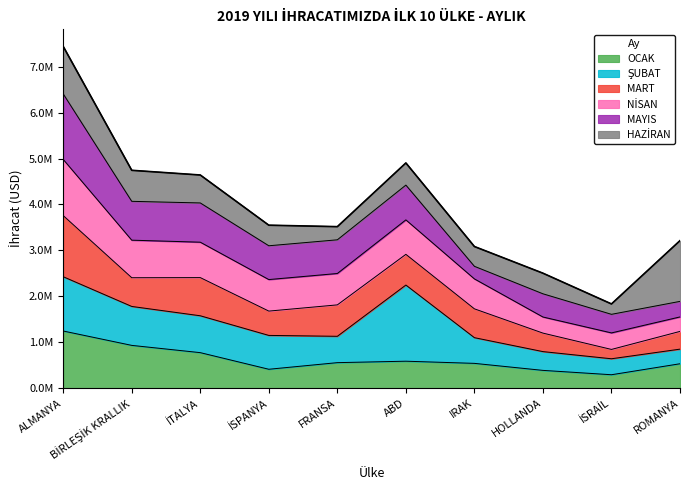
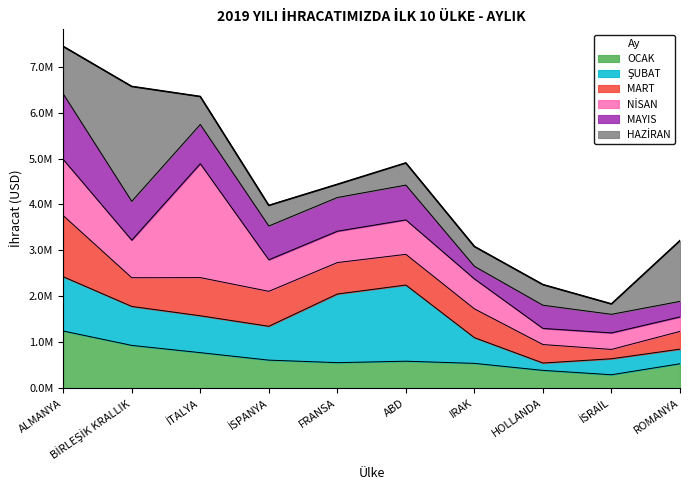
  {
    "OCAK": {
      "ALMANYA": 1200000,
      "BİRLEŞİK KRALLIK": 900000,
      "İTALYA": 800000,
-     "İSPANYA": 400000,
+     "İSPANYA": 600000,
      "FRANSA": 600000,
      "ABD": 600000,
      "IRAK": 500000,
      "HOLLANDA": 400000,
      "İSRAİL": 300000,
      "ROMANYA": 500000
    },
    "ŞUBAT": {
      "ALMANYA": 1200000,
      "BİRLEŞİK KRALLIK": 800000,
      "İTALYA": 800000,
      "İSPANYA": 700000,
-     "FRANSA": 600000,
+     "FRANSA": 1500000,
      "ABD": 1700000,
      "IRAK": 600000,
-     "HOLLANDA": 400000,
+     "HOLLANDA": 200000,
      "İSRAİL": 300000,
      "ROMANYA": 300000
    },
    "MART": {
      "ALMANYA": 1300000,
      "BİRLEŞİK KRALLIK": 600000,
      "İTALYA": 800000,
-     "İSPANYA": 500000,
+     "İSPANYA": 800000,
      "FRANSA": 700000,
      "ABD": 700000,
      "IRAK": 600000,
      "HOLLANDA": 400000,
      "İSRAİL": 200000,
      "ROMANYA": 400000
    },
    "NİSAN": {
      "ALMANYA": 1200000,
      "BİRLEŞİK KRALLIK": 800000,
-     "İTALYA": 800000,
+     "İTALYA": 2500000,
      "İSPANYA": 700000,
      "FRANSA": 700000,
      "ABD": 800000,
      "IRAK": 700000,
      "HOLLANDA": 400000,
      "İSRAİL": 400000,
      "ROMANYA": 300000
    },
    "MAYIS": {
      "ALMANYA": 1400000,
      "BİRLEŞİK KRALLIK": 800000,
      "İTALYA": 900000,
      "İSPANYA": 700000,
      "FRANSA": 700000,
      "ABD": 800000,
      "IRAK": 300000,
      "HOLLANDA": 500000,
      "İSRAİL": 400000,
      "ROMANYA": 300000
    },
    "HAZİRAN": {
      "ALMANYA": 1000000,
-     "BİRLEŞİK KRALLIK": 700000,
+     "BİRLEŞİK KRALLIK": 2500000,
      "İTALYA": 600000,
      "İSPANYA": 400000,
      "FRANSA": 300000,
      "ABD": 500000,
      "IRAK": 400000,
      "HOLLANDA": 400000,
      "İSRAİL": 200000,
      "ROMANYA": 1300000
    }
  }
